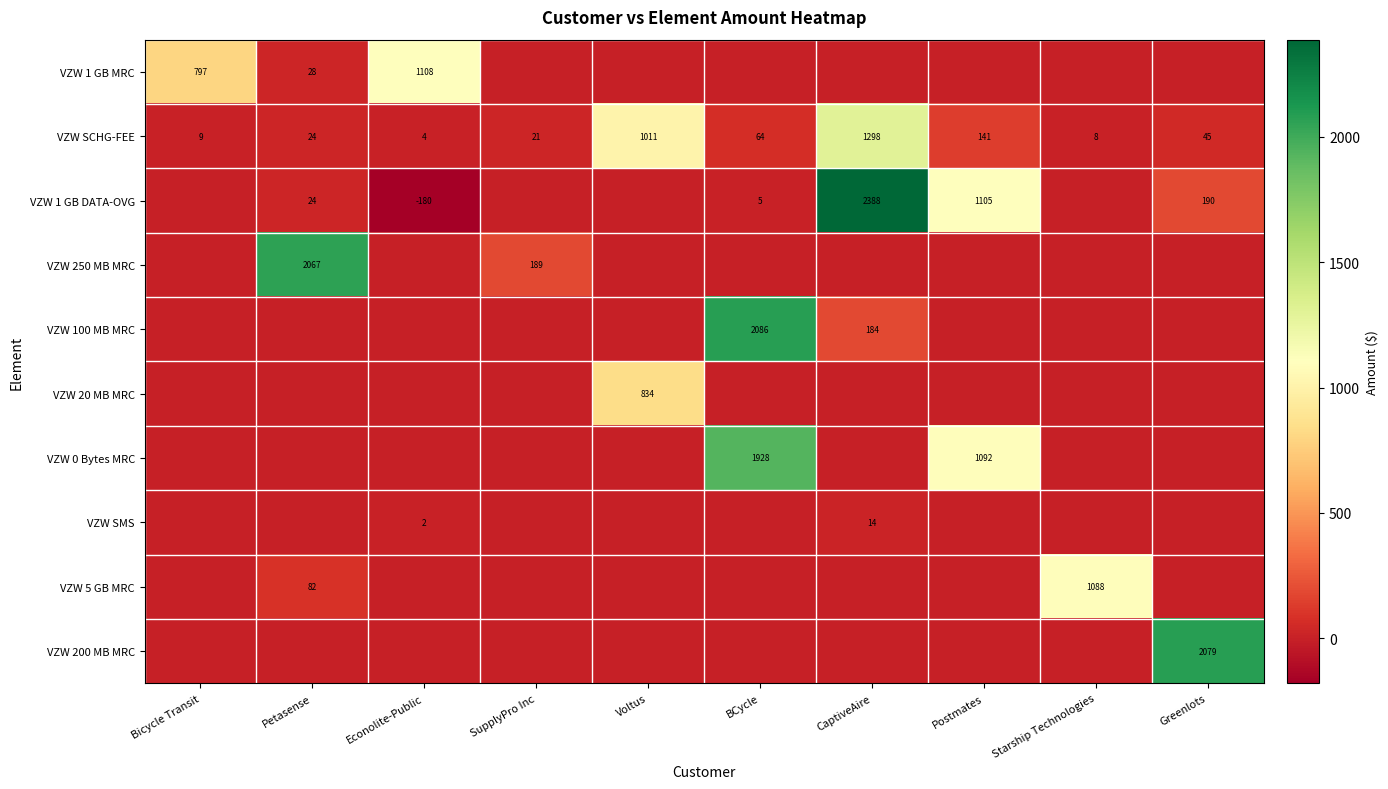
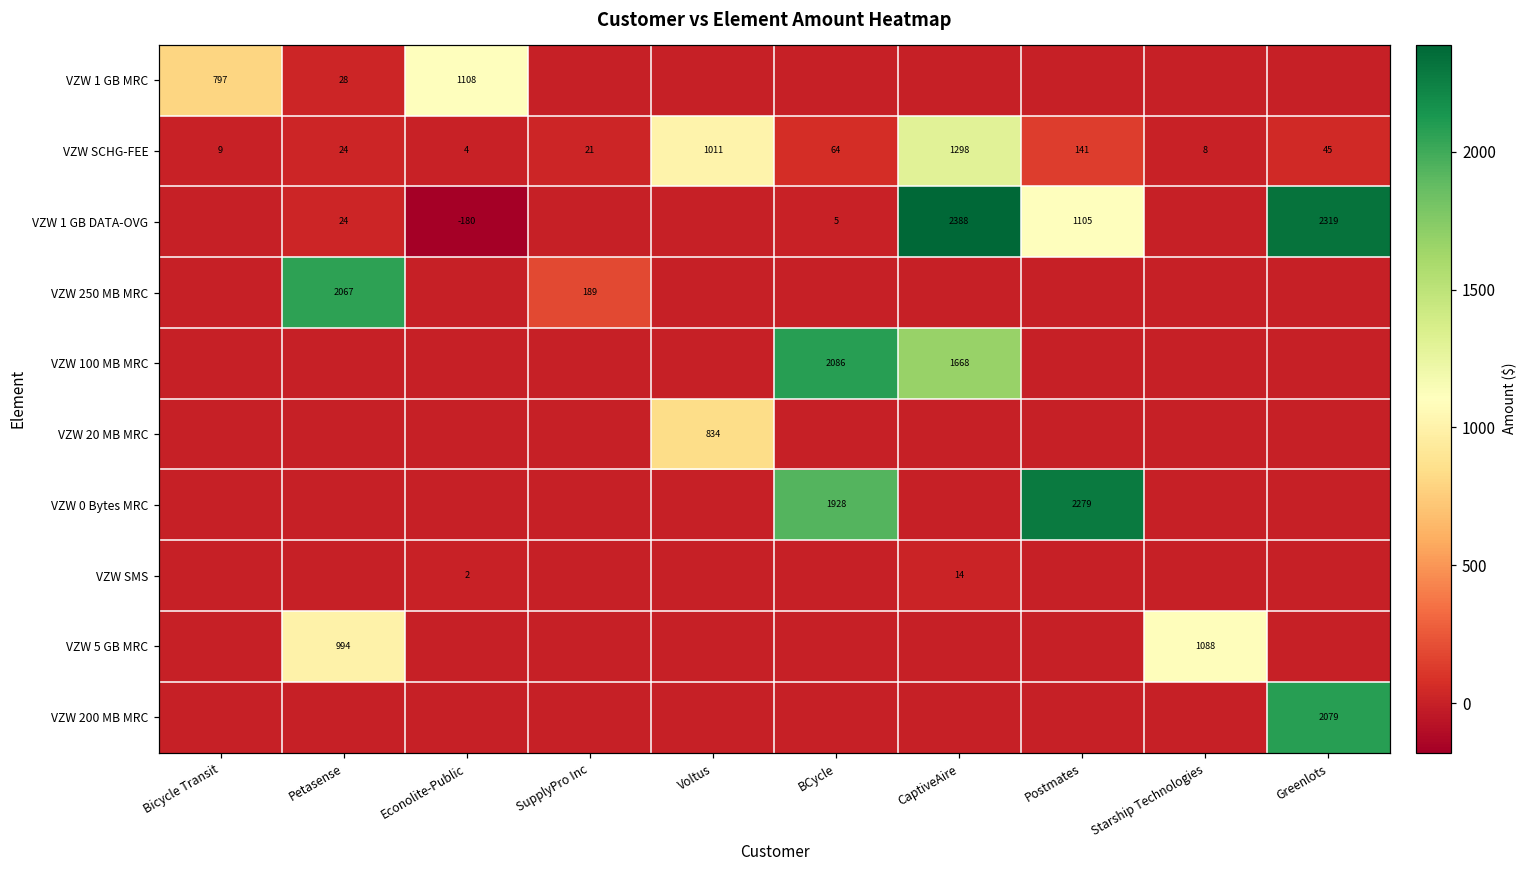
  {
    "VZW 1 GB MRC": {
      "Bicycle Transit": 797,
      "Petasense": 28,
      "Econolite-Public": 1108
    },
    "VZW SCHG-FEE": {
      "Bicycle Transit": 9,
      "Petasense": 24,
      "Econolite-Public": 4,
      "SupplyPro Inc": 21,
      "Voltus": 1011,
      "BCycle": 64,
      "CaptiveAire": 1298,
      "Postmates": 141,
      "Starship Technologies": 8,
      "Greenlots": 45
    },
    "VZW 1 GB DATA-OVG": {
      "Petasense": 24,
      "Econolite-Public": -180,
      "BCycle": 5,
      "CaptiveAire": 2388,
      "Postmates": 1105,
-     "Greenlots": 190
+     "Greenlots": 2319
    },
    "VZW 250 MB MRC": {
      "Petasense": 2067,
      "SupplyPro Inc": 189
    },
    "VZW 100 MB MRC": {
      "BCycle": 2086,
-     "CaptiveAire": 184
+     "CaptiveAire": 1668
    },
    "VZW 20 MB MRC": {
      "Voltus": 834
    },
    "VZW 0 Bytes MRC": {
      "BCycle": 1928,
-     "Postmates": 1092
+     "Postmates": 2279
    },
    "VZW SMS": {
      "Econolite-Public": 2,
      "CaptiveAire": 14
    },
    "VZW 5 GB MRC": {
-     "Petasense": 82,
+     "Petasense": 994,
      "Starship Technologies": 1088
    },
    "VZW 200 MB MRC": {
      "Greenlots": 2079
    }
  }
